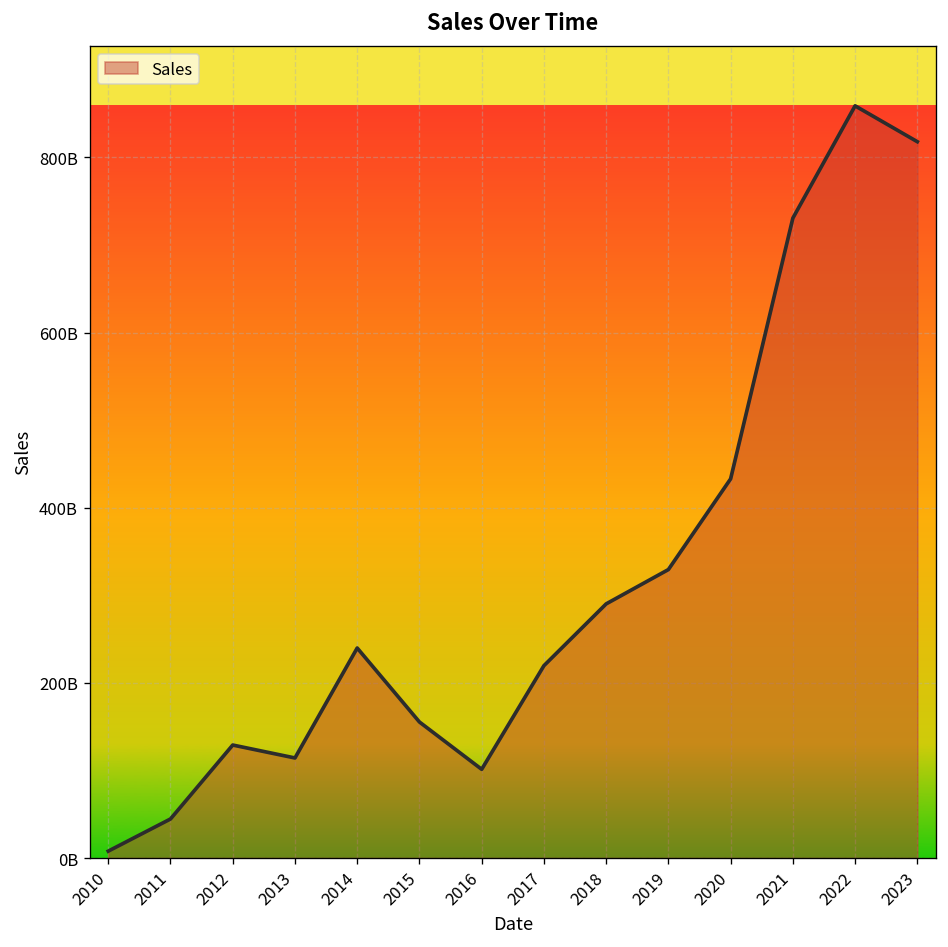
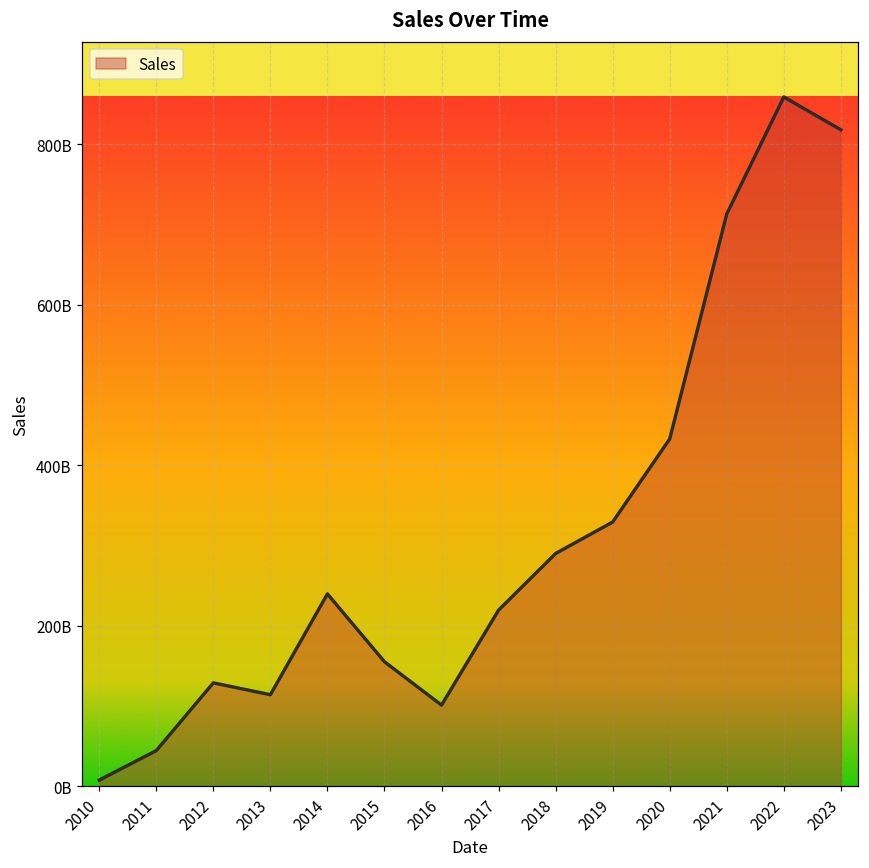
  {
    "2010": 10000000000,
    "2011": 40000000000,
    "2012": 130000000000,
    "2013": 110000000000,
    "2014": 240000000000,
    "2015": 160000000000,
    "2016": 100000000000,
    "2017": 220000000000,
    "2018": 290000000000,
    "2019": 330000000000,
    "2020": 430000000000,
-   "2021": 730000000000,
+   "2021": 710000000000,
    "2022": 860000000000,
    "2023": 820000000000
  }
